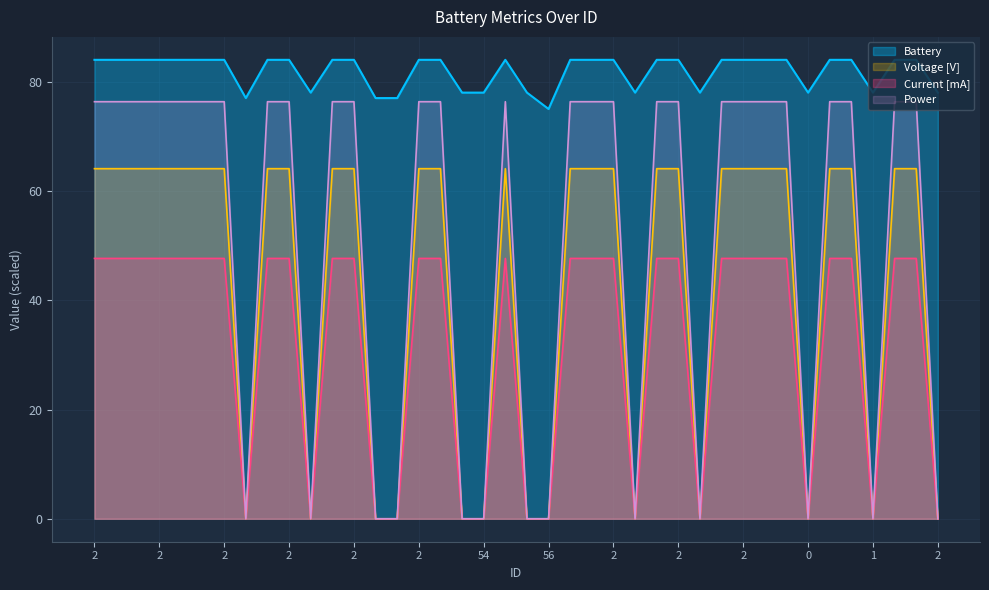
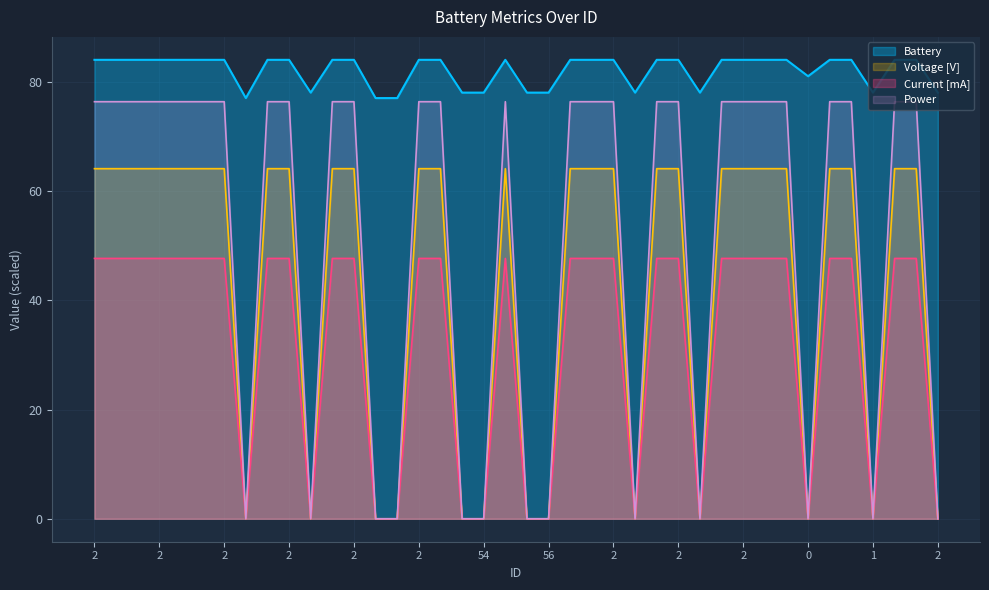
  {
    "Battery": {
      "54": 78,
-     "56": 75,
-     "0": 78
+     "56": 78,
+     "0": 81
    }
  }
